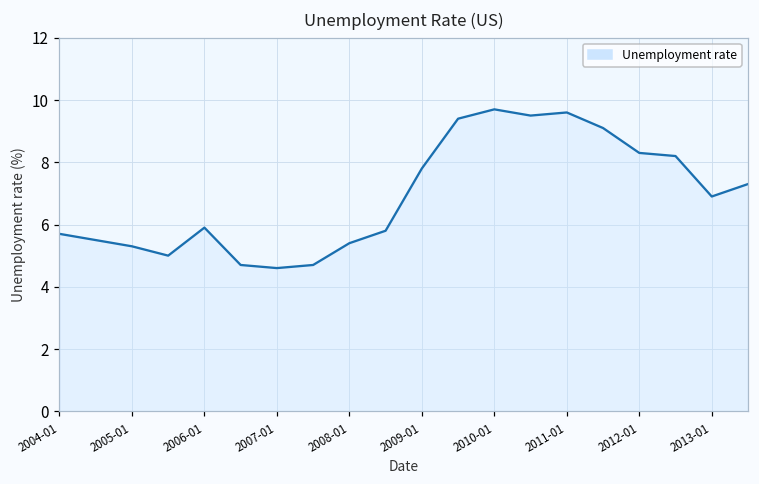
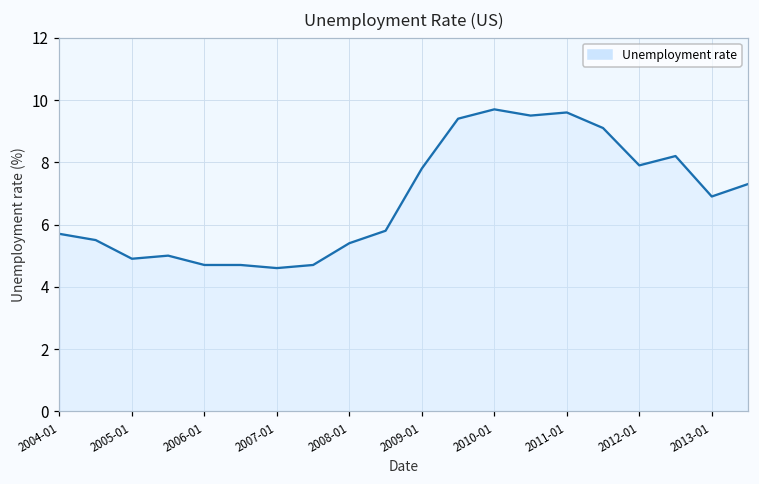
  {
    "2004-01": 5.7,
-   "2005-01": 5.3,
-   "2006-01": 5.9,
+   "2005-01": 4.9,
+   "2006-01": 4.7,
    "2007-01": 4.6,
    "2008-01": 5.4,
    "2009-01": 7.8,
    "2010-01": 9.7,
    "2011-01": 9.6,
-   "2012-01": 8.3,
+   "2012-01": 7.9,
    "2013-01": 6.9
  }
